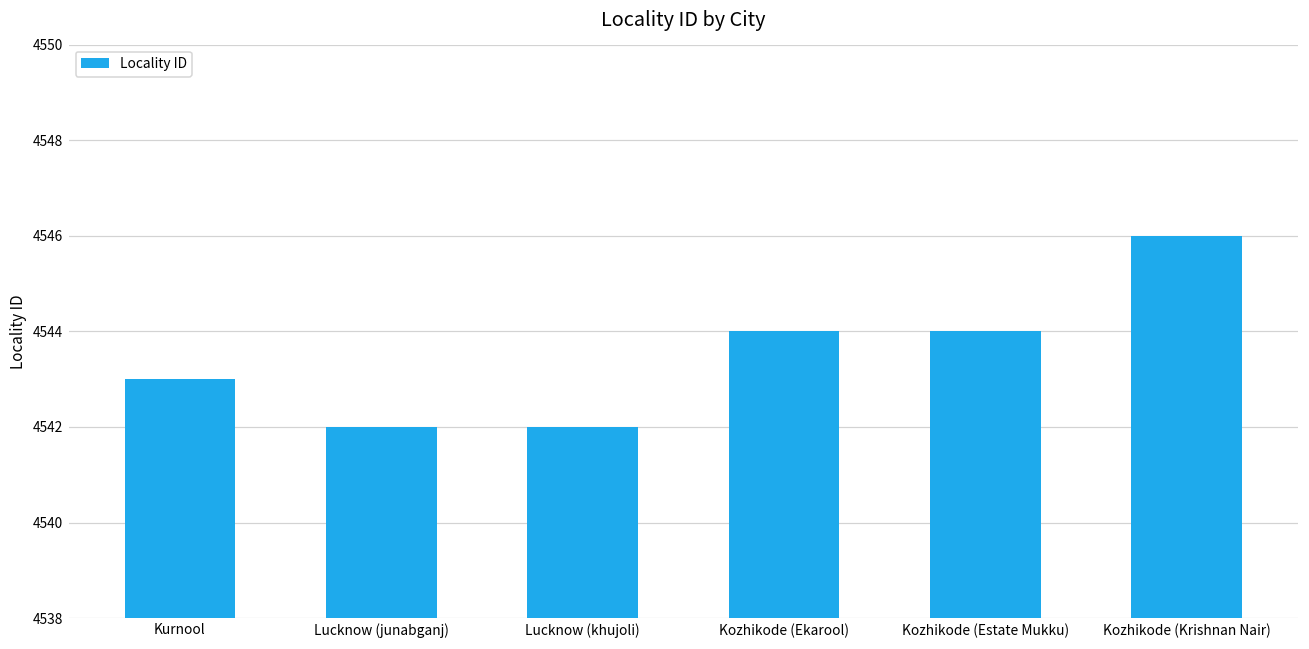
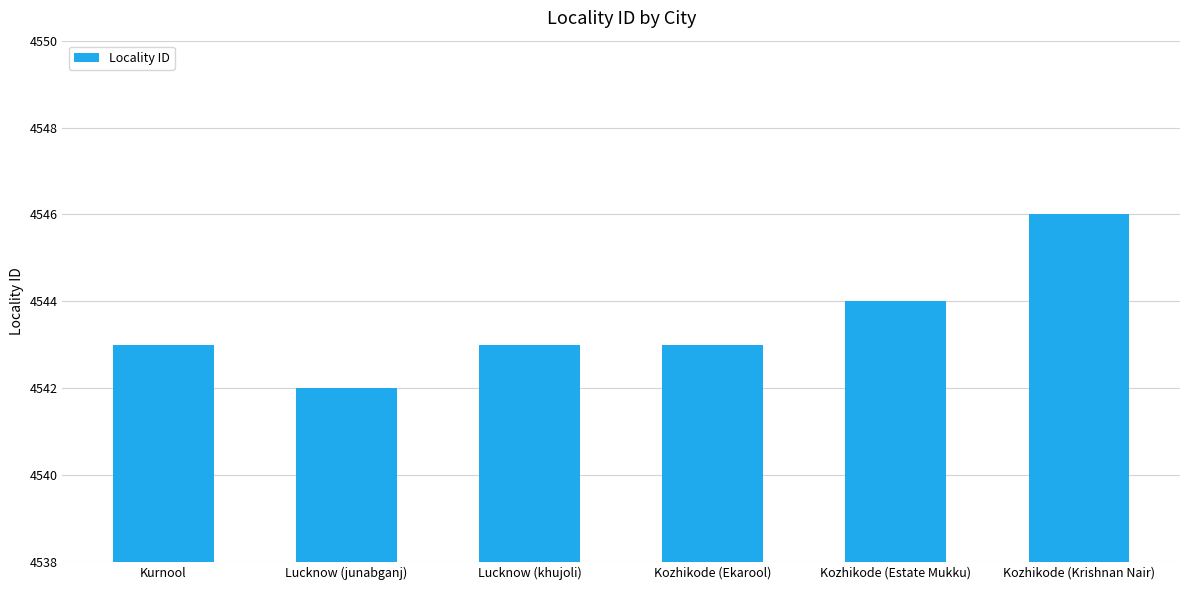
  {
    "Kurnool": 4543,
    "Lucknow (junabganj)": 4542,
-   "Lucknow (khujoli)": 4542,
-   "Kozhikode (Ekarool)": 4544,
+   "Lucknow (khujoli)": 4543,
+   "Kozhikode (Ekarool)": 4543,
    "Kozhikode (Estate Mukku)": 4544,
    "Kozhikode (Krishnan Nair)": 4546
  }
